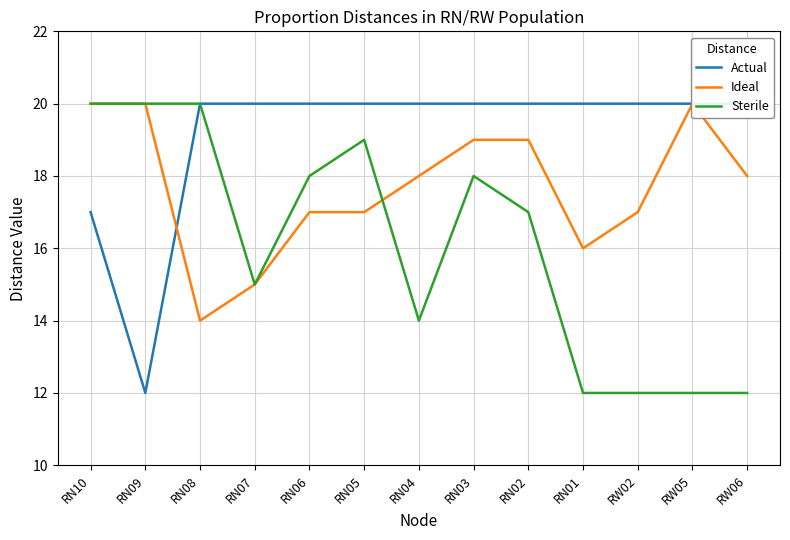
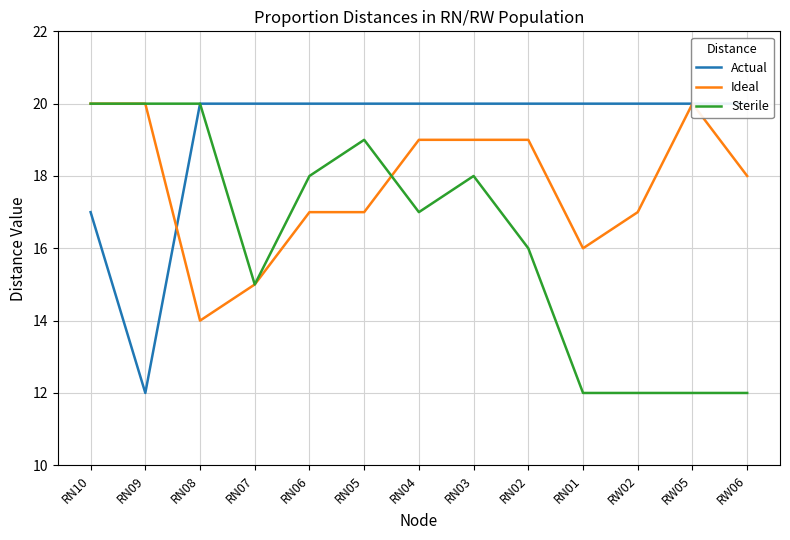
  {
    "Actual": {
      "RN10": 17,
      "RN09": 12,
      "RN07": 20,
      "RN06": 20,
      "RN05": 20,
      "RN04": 20,
      "RN03": 20,
      "RN02": 20,
      "RN01": 20,
      "RW02": 20
    },
    "Ideal": {
      "RN08": 14,
      "RN06": 17,
      "RN05": 17,
-     "RN04": 18,
+     "RN04": 19,
      "RN03": 19,
      "RN02": 19,
      "RN01": 16,
      "RW02": 17,
      "RW06": 18
    },
    "Sterile": {
      "RN06": 18,
      "RN05": 19,
-     "RN04": 14,
+     "RN04": 17,
      "RN03": 18,
-     "RN02": 17,
+     "RN02": 16,
      "RN01": 12,
      "RW02": 12,
      "RW05": 12,
      "RW06": 12
    }
  }
